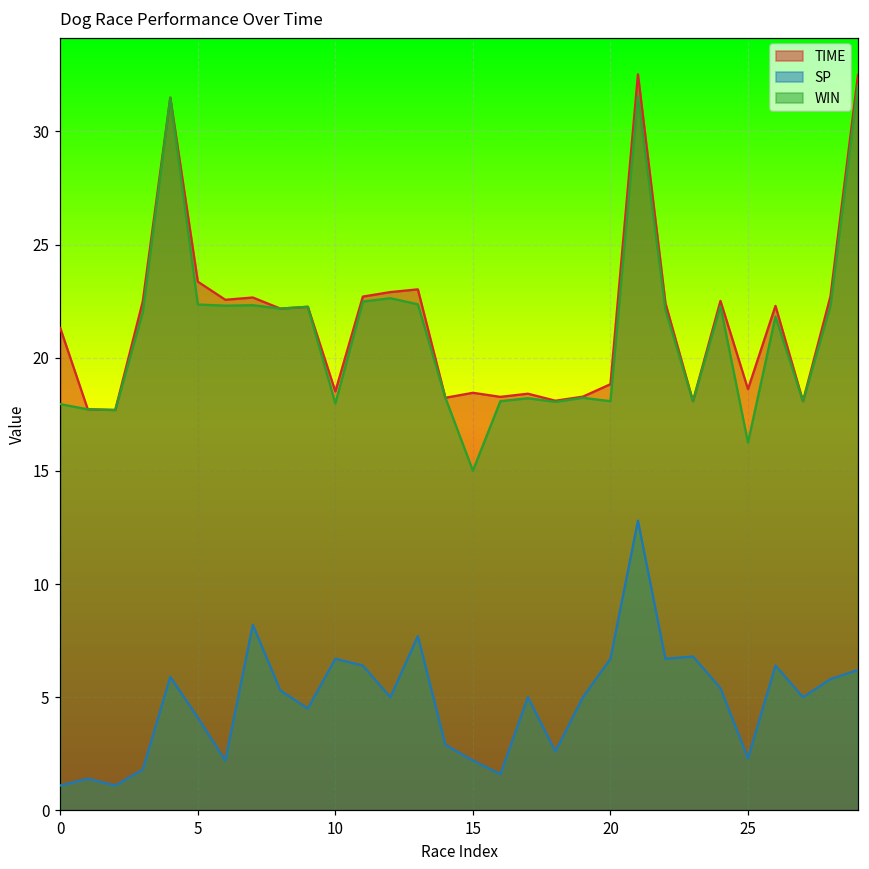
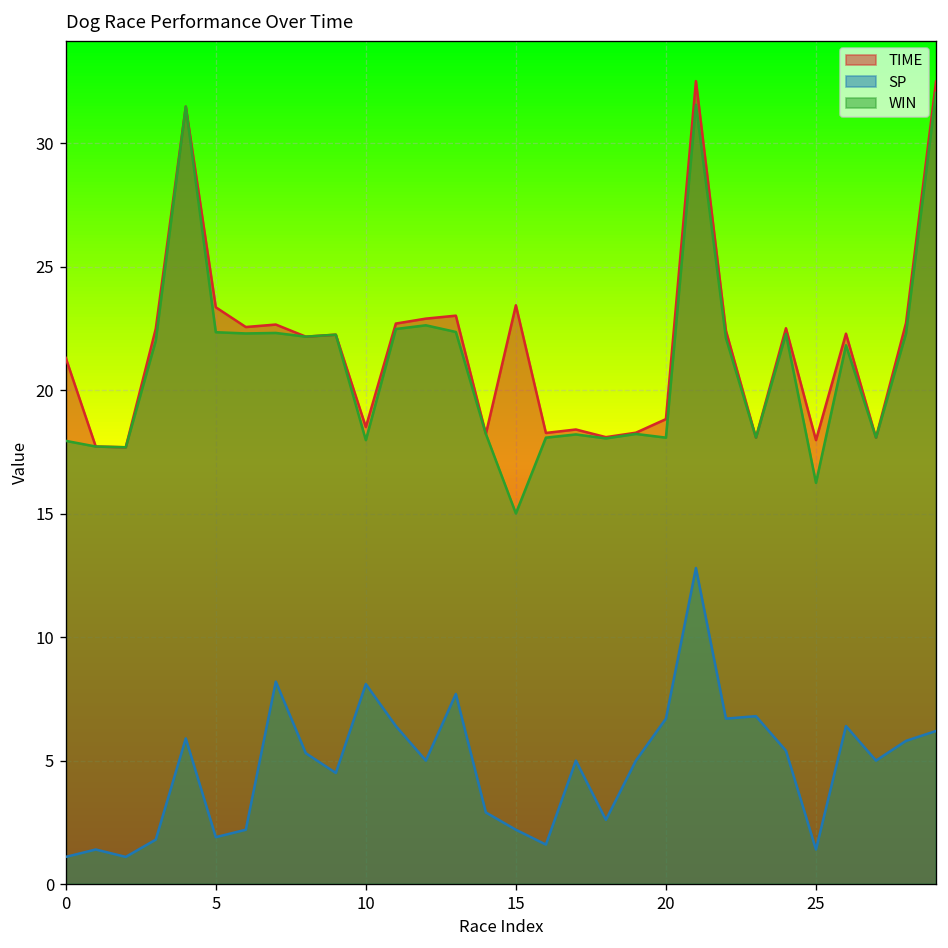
  {
    "TIME": {
      "0": 21.3,
      "5": 23.4,
      "10": 18.5,
-     "15": 18.5,
+     "15": 23.4,
      "20": 18.8,
-     "25": 18.6
+     "25": 18.0
    },
    "SP": {
      "0": 1.1,
-     "5": 4.1,
-     "10": 6.7,
+     "5": 1.9,
+     "10": 8.1,
      "15": 2.2,
      "20": 6.7,
-     "25": 2.3
+     "25": 1.4
    },
    "WIN": {
      "0": 18.0,
      "5": 22.4,
      "10": 18.0,
      "15": 15.0,
      "20": 18.1,
      "25": 16.3
    }
  }
